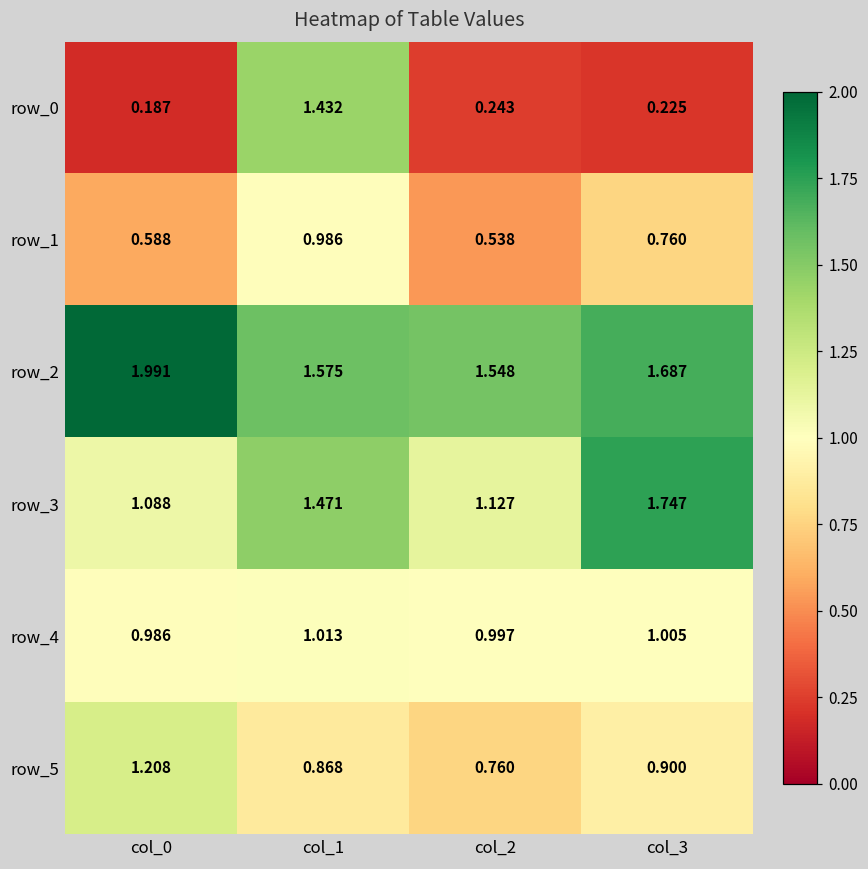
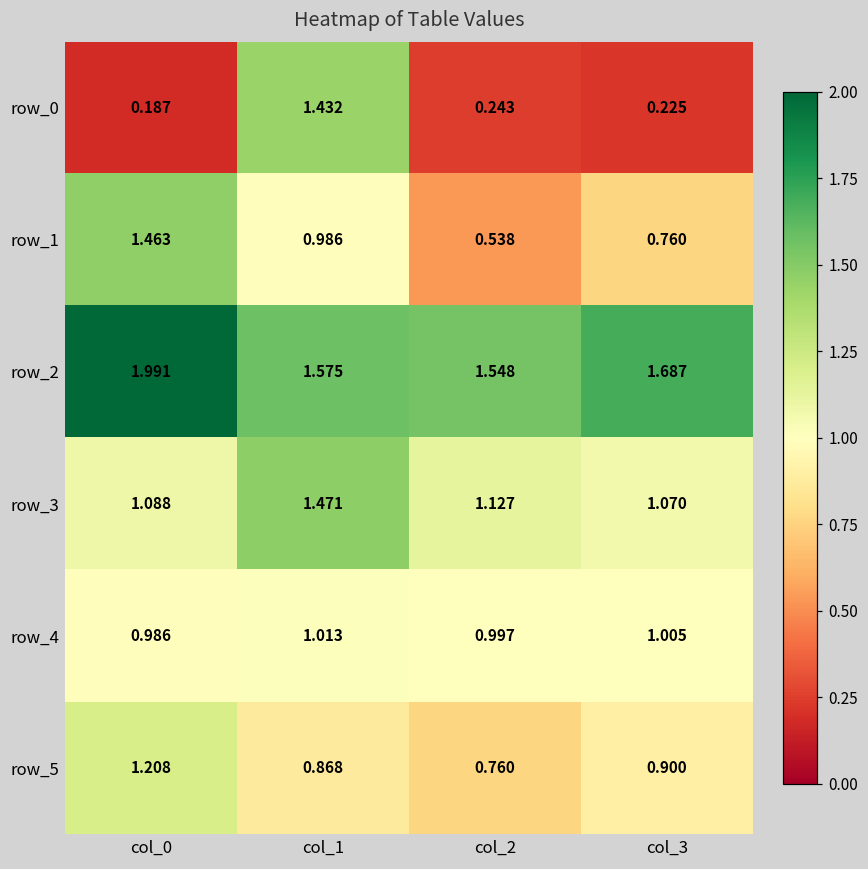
  {
    "row_0": {
      "col_0": 0.187,
      "col_1": 1.432,
      "col_2": 0.243,
      "col_3": 0.225
    },
    "row_1": {
-     "col_0": 0.588,
+     "col_0": 1.463,
      "col_1": 0.986,
      "col_2": 0.538,
      "col_3": 0.760
    },
    "row_2": {
      "col_0": 1.991,
      "col_1": 1.575,
      "col_2": 1.548,
      "col_3": 1.687
    },
    "row_3": {
      "col_0": 1.088,
      "col_1": 1.471,
      "col_2": 1.127,
-     "col_3": 1.747
+     "col_3": 1.070
    },
    "row_4": {
      "col_0": 0.986,
      "col_1": 1.013,
      "col_2": 0.997,
      "col_3": 1.005
    },
    "row_5": {
      "col_0": 1.208,
      "col_1": 0.868,
      "col_2": 0.760,
      "col_3": 0.900
    }
  }
